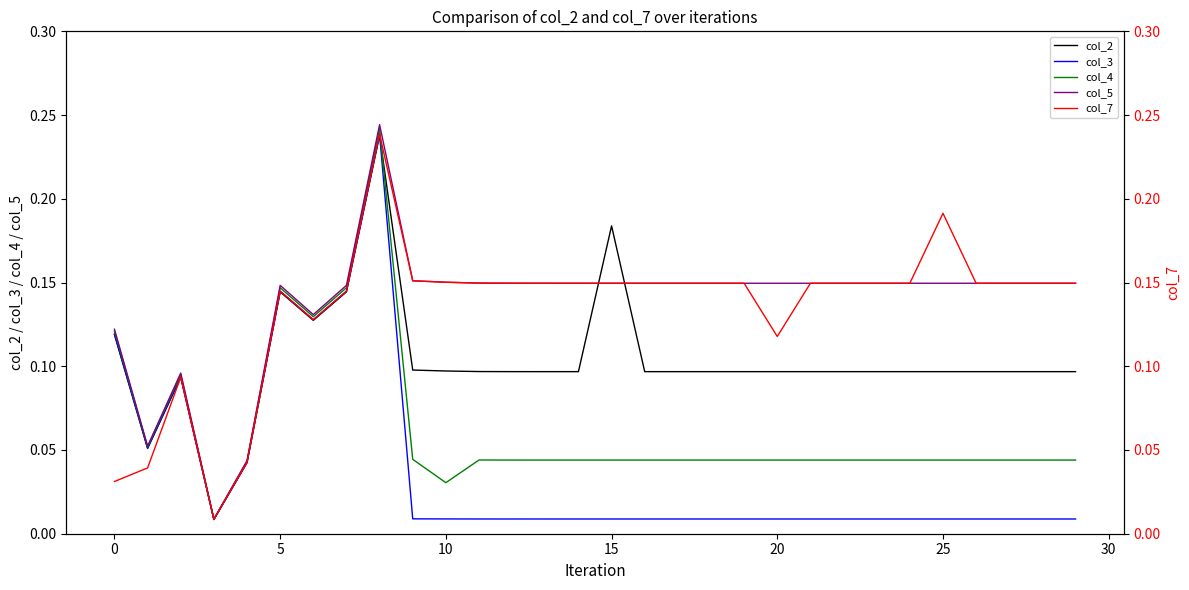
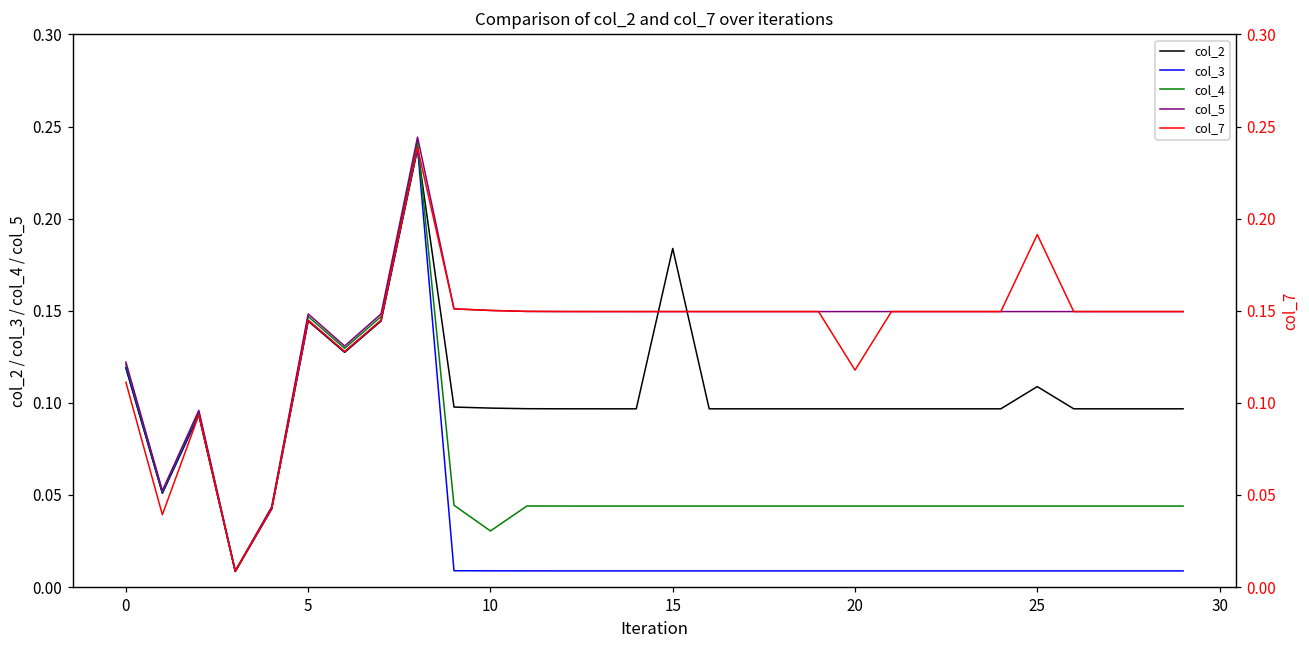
  {
    "col_2": {
      "10": 0.097,
      "15": 0.184,
      "20": 0.097,
-     "25": 0.097
+     "25": 0.109
    },
    "col_3": {
      "10": 0.009,
      "15": 0.009,
      "20": 0.009,
      "25": 0.009
    },
    "col_4": {
      "10": 0.030,
      "15": 0.044,
      "20": 0.044,
      "25": 0.044
    },
    "col_5": {
      "10": 0.150,
      "15": 0.150,
      "20": 0.150,
      "25": 0.150
    },
    "col_7": {
-     "0": 0.031,
+     "0": 0.111,
      "5": 0.145,
      "10": 0.150,
      "15": 0.150,
      "20": 0.118,
      "25": 0.191
    }
  }
